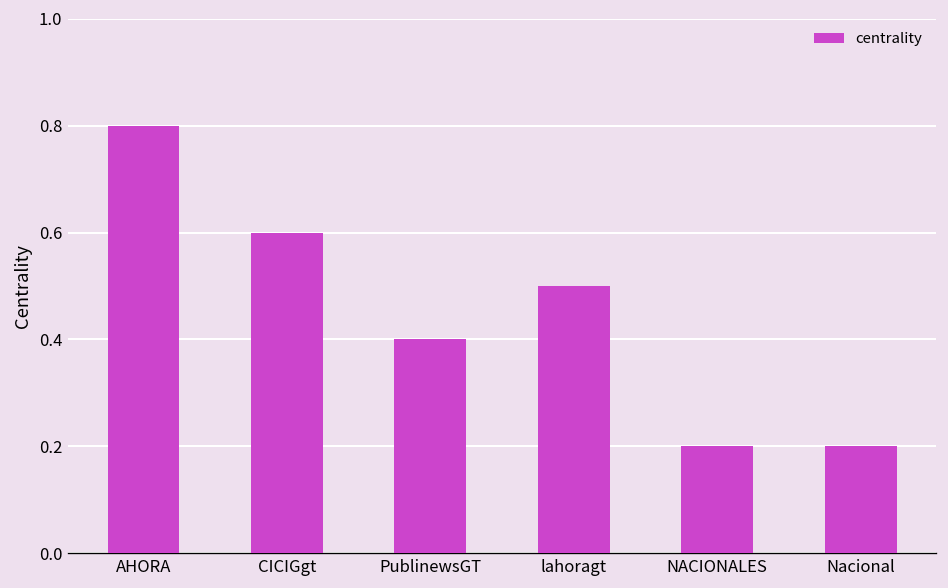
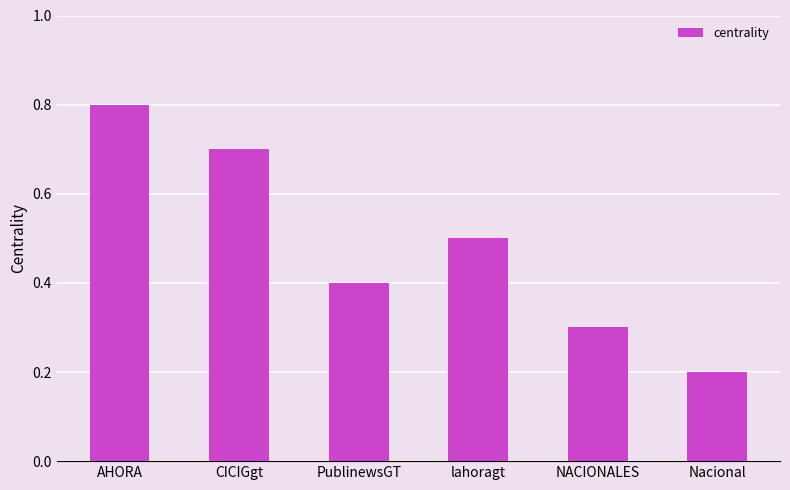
  {
    "AHORA": 0.8,
-   "CICIGgt": 0.6,
+   "CICIGgt": 0.7,
    "PublinewsGT": 0.4,
    "lahoragt": 0.5,
-   "NACIONALES": 0.2,
+   "NACIONALES": 0.3,
    "Nacional": 0.2
  }
